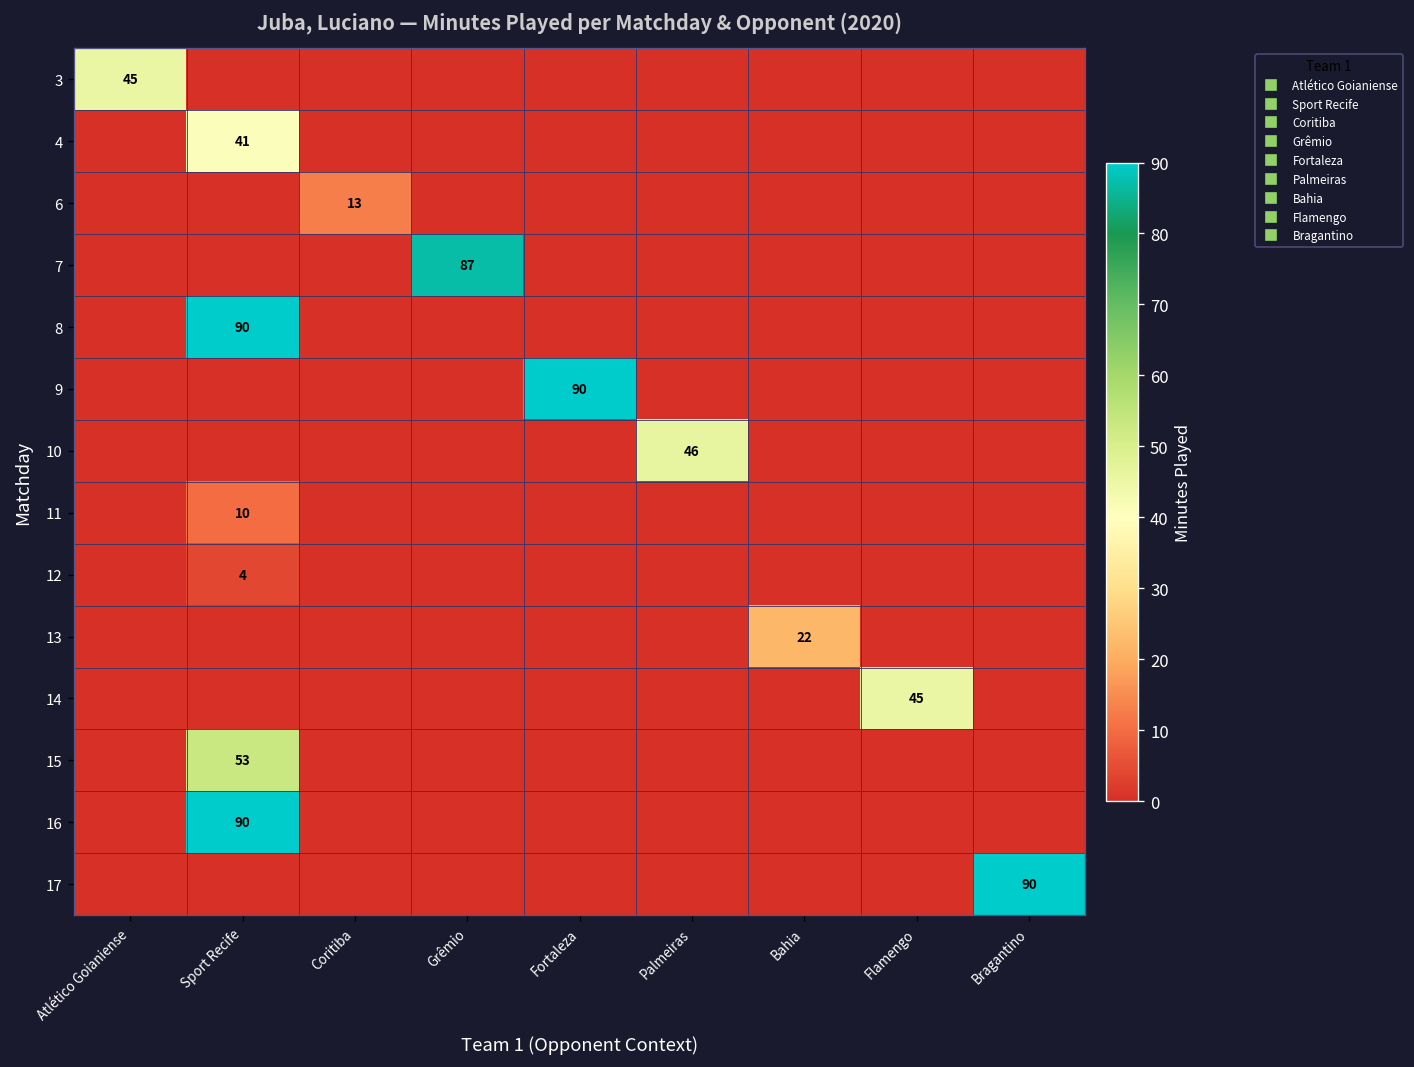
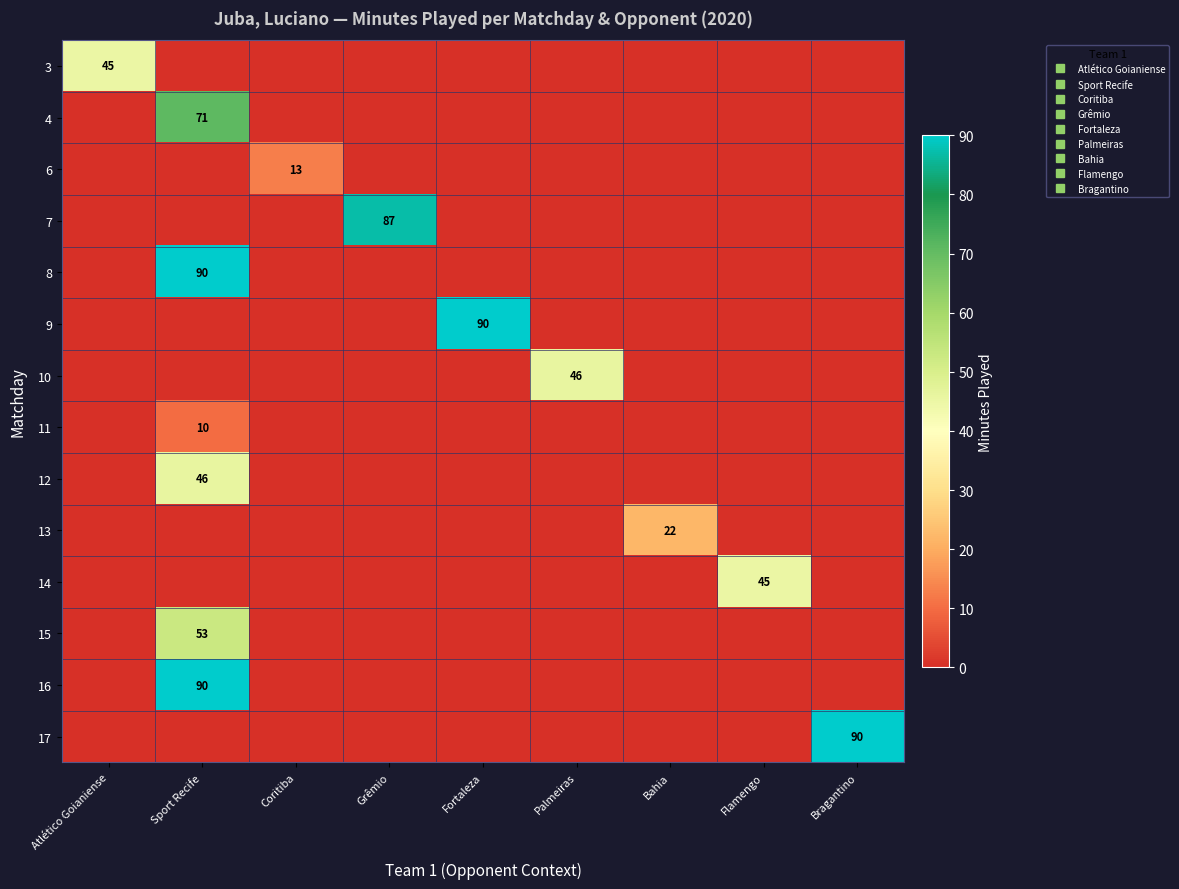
  {
    "3": {
      "Atlético Goianiense": 45
    },
    "4": {
-     "Sport Recife": 41
+     "Sport Recife": 71
    },
    "6": {
      "Coritiba": 13
    },
    "7": {
      "Grêmio": 87
    },
    "8": {
      "Sport Recife": 90
    },
    "9": {
      "Fortaleza": 90
    },
    "10": {
      "Palmeiras": 46
    },
    "11": {
      "Sport Recife": 10
    },
    "12": {
-     "Sport Recife": 4
+     "Sport Recife": 46
    },
    "13": {
      "Bahia": 22
    },
    "14": {
      "Flamengo": 45
    },
    "15": {
      "Sport Recife": 53
    },
    "16": {
      "Sport Recife": 90
    },
    "17": {
      "Bragantino": 90
    }
  }
